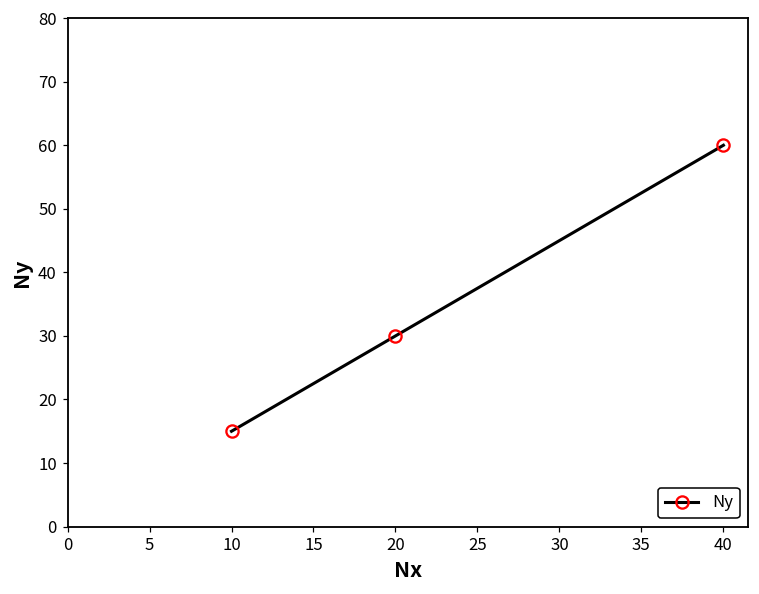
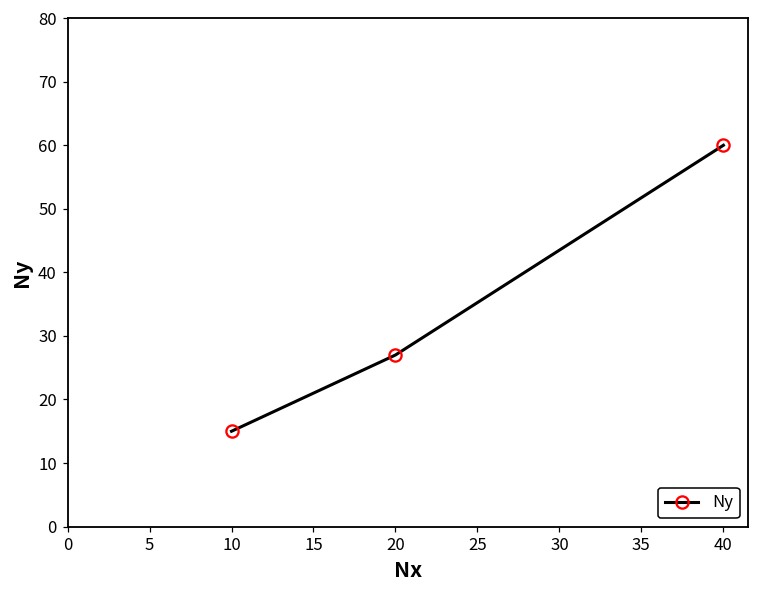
  {
    "10": 15,
-   "20": 30,
+   "20": 27,
    "40": 60
  }
